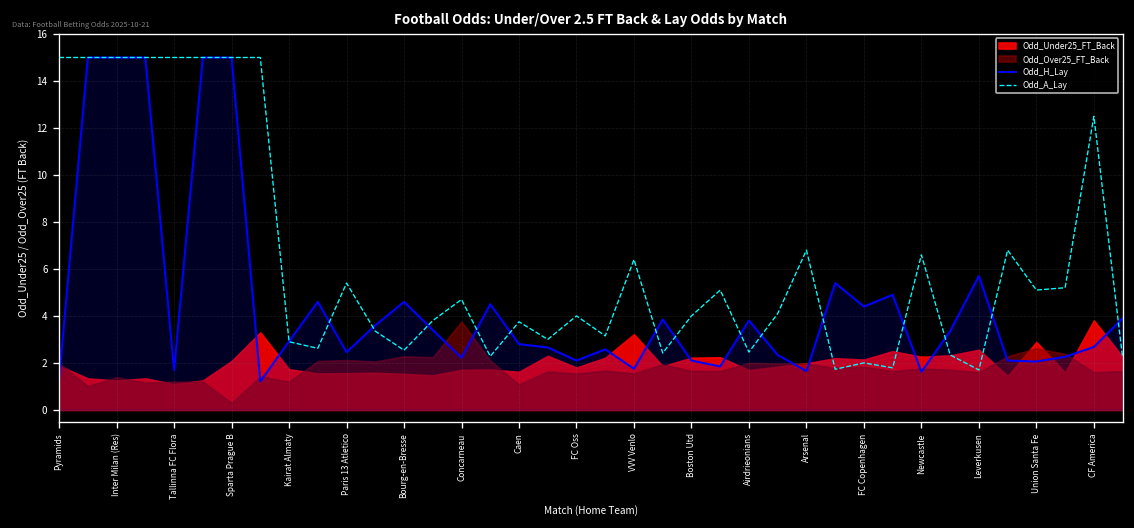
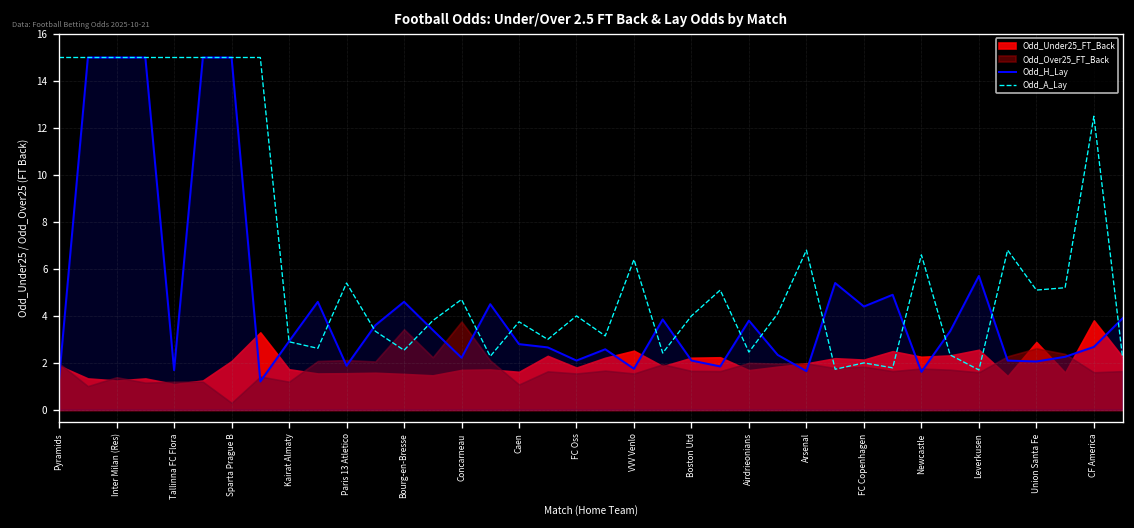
  {
    "Odd_H_Lay": {
      "Pyramids": 1.3,
      "Tallinna FC Flora": 1.7,
-     "Paris 13 Atletico": 2.5,
+     "Paris 13 Atletico": 1.9,
      "Bourg-en-Bresse": 4.6,
      "Concarneau": 2.2,
      "Caen": 2.8,
      "FC Oss": 2.1,
      "VVV Venlo": 1.8,
      "Airdrieonians": 3.8,
      "Arsenal": 1.7,
      "FC Copenhagen": 4.4,
      "Newcastle": 1.6,
      "Leverkusen": 5.7,
      "Union Santa Fe": 2.1,
      "CF America": 2.7
    },
    "Odd_Under25_FT_Back": {
      "Inter Milan (Res)": 1.3,
      "Sparta Prague B": 2.1,
      "Kairat Almaty": 1.7,
      "Paris 13 Atletico": 1.6,
      "Bourg-en-Bresse": 1.5,
      "Concarneau": 1.7,
      "Caen": 1.6,
      "FC Oss": 1.8,
-     "VVV Venlo": 3.2,
+     "VVV Venlo": 2.5,
      "Airdrieonians": 1.7,
      "FC Copenhagen": 2.1,
      "Newcastle": 2.3,
      "Leverkusen": 2.6,
      "Union Santa Fe": 2.9,
      "CF America": 3.8
    },
    "Odd_A_Lay": {
      "Pyramids": 15.0,
      "Tallinna FC Flora": 15.0,
      "Paris 13 Atletico": 5.4,
      "Bourg-en-Bresse": 2.5,
      "Concarneau": 4.7,
      "Caen": 3.8,
      "FC Oss": 4.0,
      "VVV Venlo": 6.4,
      "Boston Utd": 4.0,
      "Airdrieonians": 2.5,
      "Arsenal": 6.8,
      "FC Copenhagen": 2.0,
      "Newcastle": 6.6,
      "Union Santa Fe": 5.1,
      "CF America": 12.5
    },
    "Odd_Over25_FT_Back": {
      "Inter Milan (Res)": 1.4,
      "Sparta Prague B": 0.3,
      "Kairat Almaty": 1.2,
      "Paris 13 Atletico": 2.1,
-     "Bourg-en-Bresse": 2.3,
+     "Bourg-en-Bresse": 3.4,
      "Concarneau": 3.8,
      "Caen": 1.1,
      "FC Oss": 1.6,
      "VVV Venlo": 1.6,
      "Boston Utd": 1.7,
      "Airdrieonians": 2.0,
      "FC Copenhagen": 1.8,
      "Newcastle": 1.8,
      "Union Santa Fe": 2.6,
      "CF America": 1.6
    }
  }
